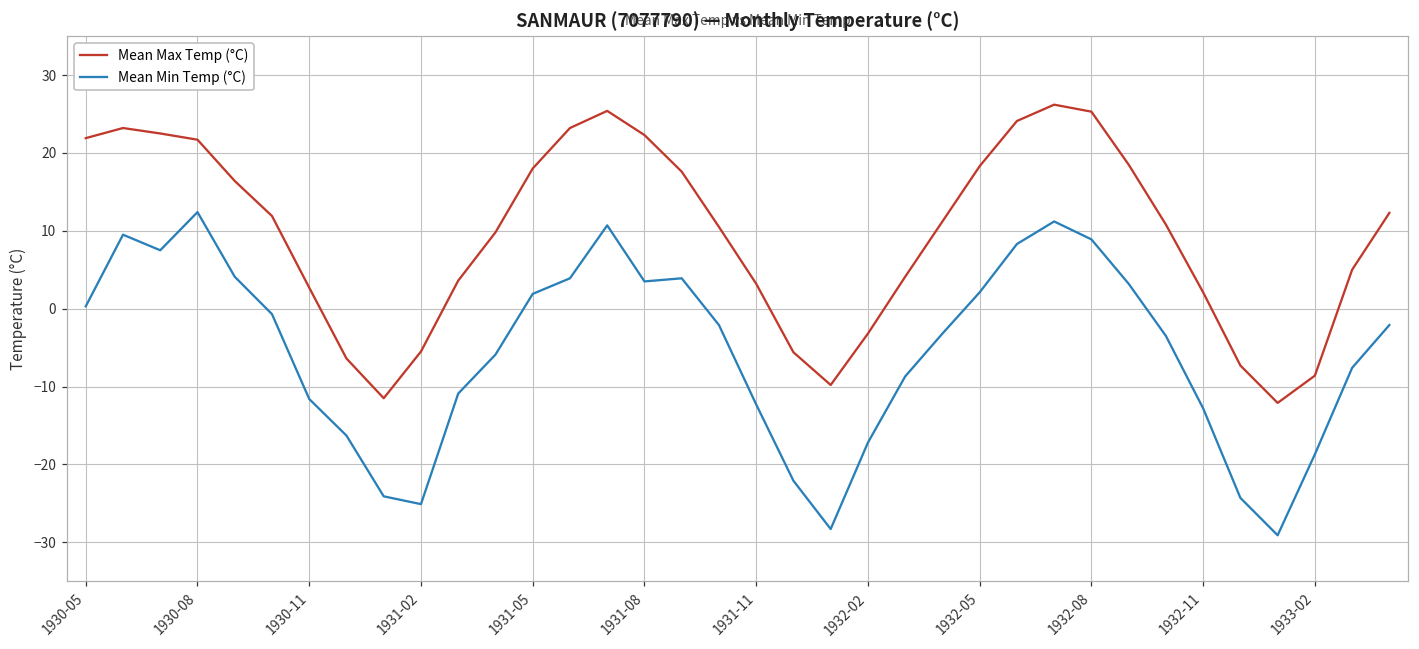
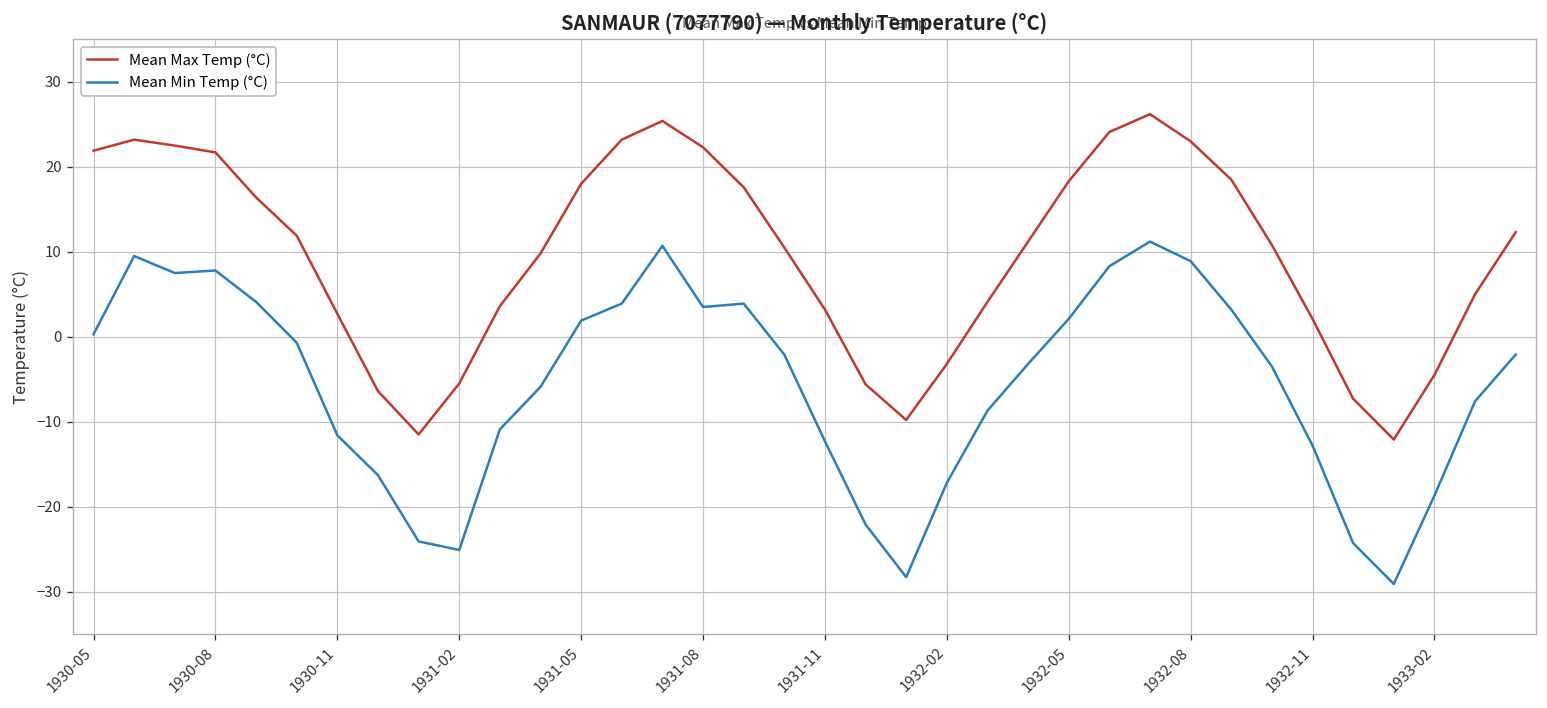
  {
    "Mean Max Temp (°C)": {
      "1930-05": 22,
      "1930-08": 22,
      "1930-11": 3,
      "1931-02": -6,
      "1931-05": 18,
      "1931-08": 22,
      "1931-11": 3,
      "1932-02": -3,
      "1932-05": 18,
-     "1932-08": 25,
+     "1932-08": 23,
      "1932-11": 2,
-     "1933-02": -9
+     "1933-02": -5
    },
    "Mean Min Temp (°C)": {
      "1930-05": 0,
-     "1930-08": 12,
+     "1930-08": 8,
      "1930-11": -12,
      "1931-02": -25,
      "1931-05": 2,
      "1931-08": 4,
      "1931-11": -12,
      "1932-02": -17,
      "1932-05": 2,
      "1932-08": 9,
      "1932-11": -13,
      "1933-02": -19
    }
  }
